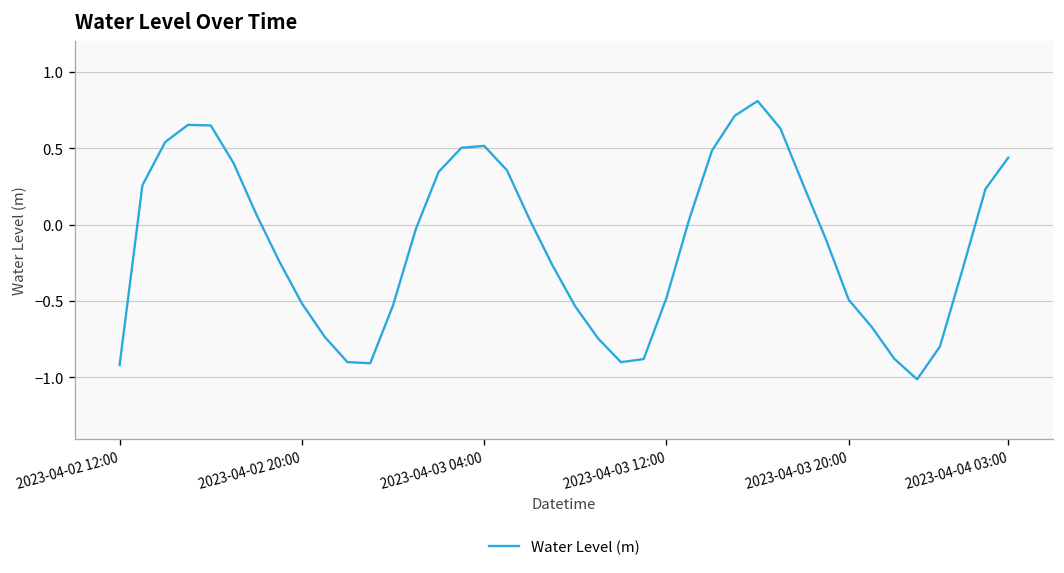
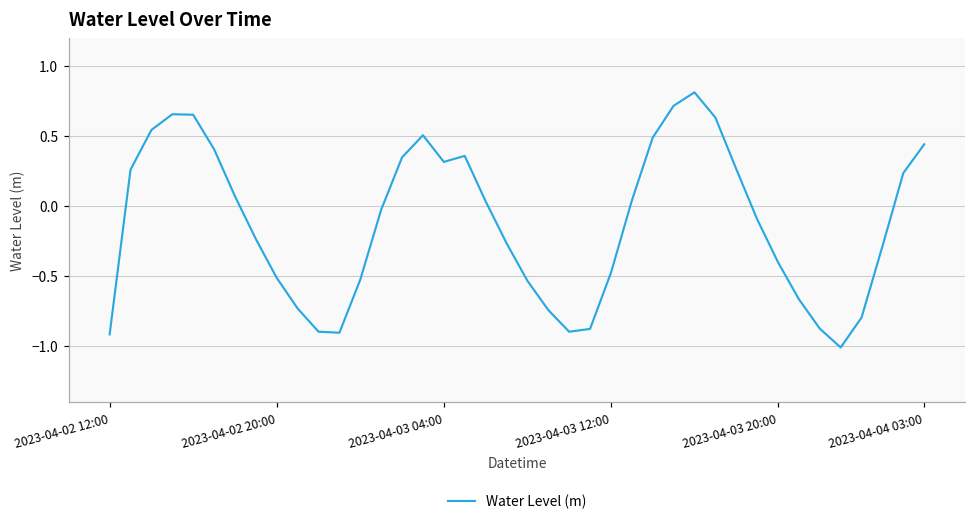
  {
    "2023-04-02 12:00": -0.92,
    "2023-04-02 20:00": -0.52,
-   "2023-04-03 04:00": 0.52,
+   "2023-04-03 04:00": 0.31,
    "2023-04-03 12:00": -0.48,
-   "2023-04-03 20:00": -0.49,
+   "2023-04-03 20:00": -0.40,
    "2023-04-04 03:00": 0.44
  }
